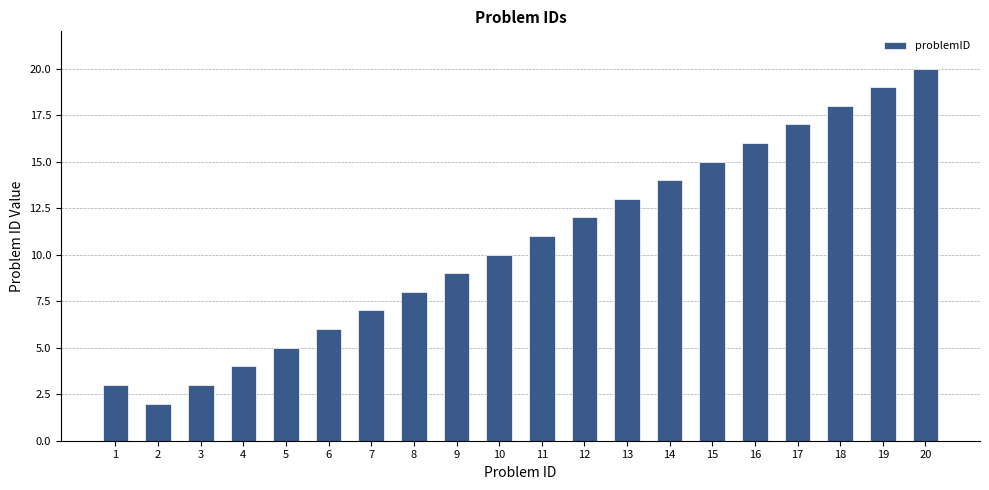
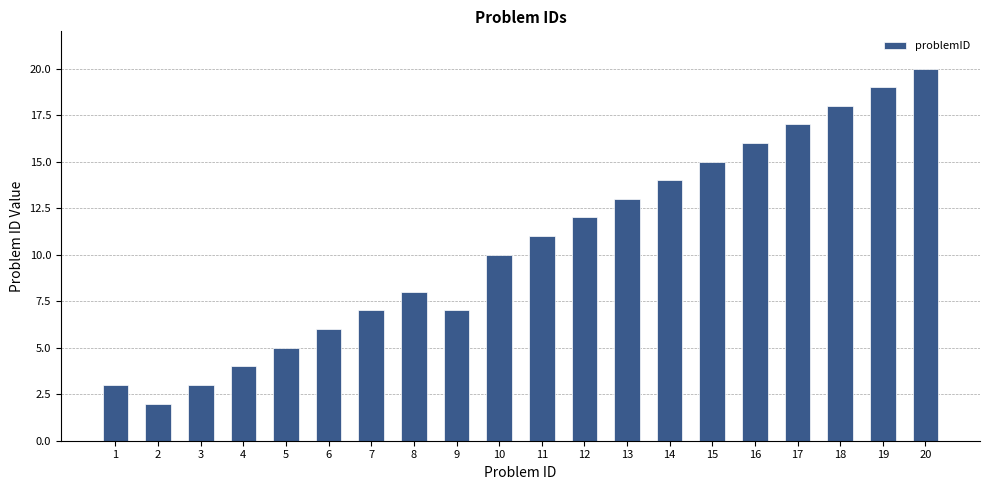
  {
    "1": 3,
    "2": 2,
    "3": 3,
    "4": 4,
    "5": 5,
    "6": 6,
    "7": 7,
    "8": 8,
-   "9": 9,
+   "9": 7,
    "10": 10,
    "11": 11,
    "12": 12,
    "13": 13,
    "14": 14,
    "15": 15,
    "16": 16,
    "17": 17,
    "18": 18,
    "19": 19,
    "20": 20
  }
